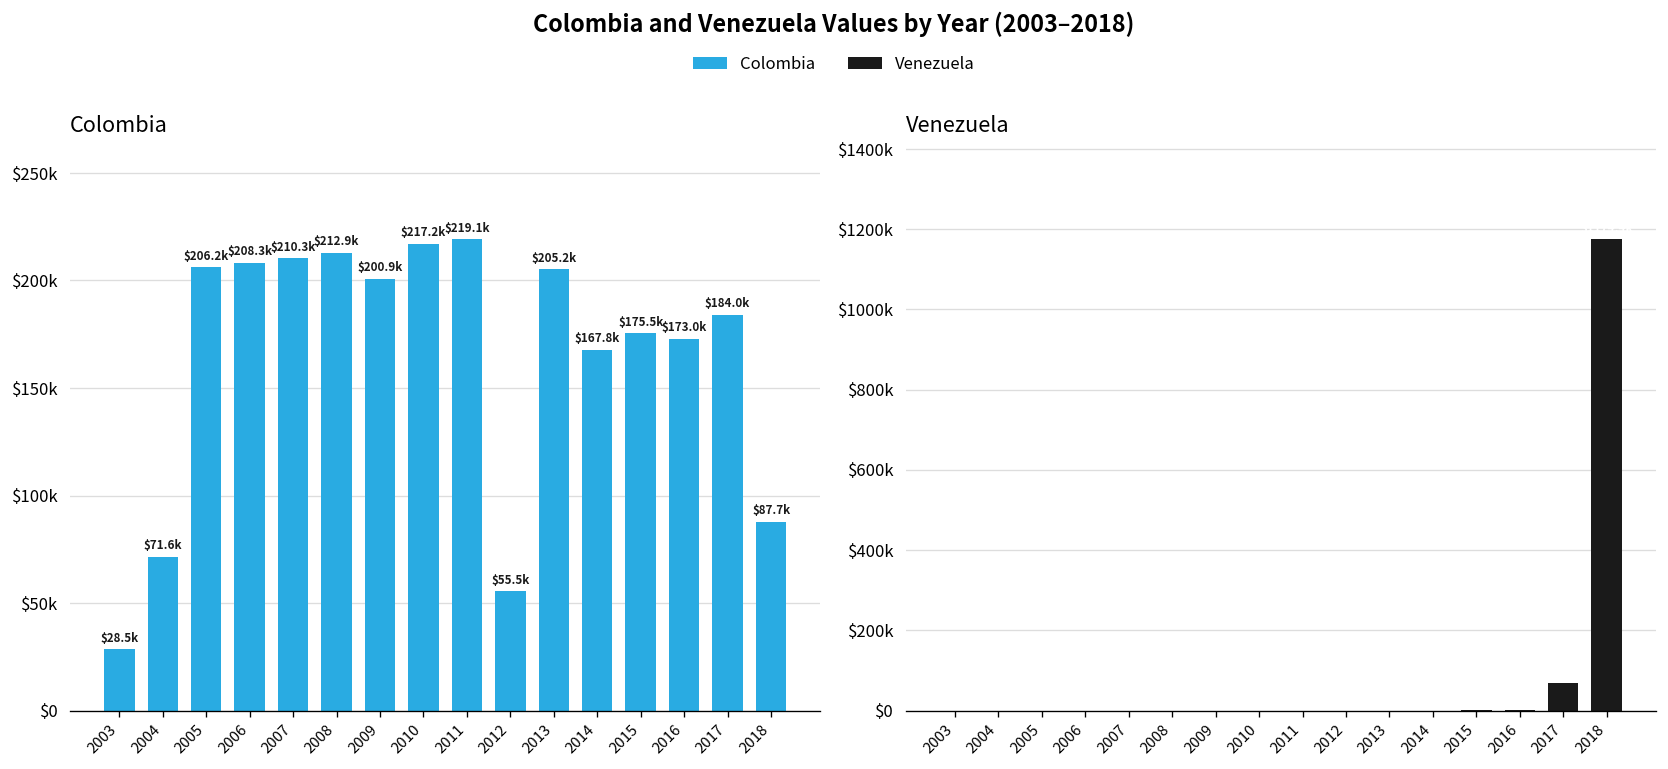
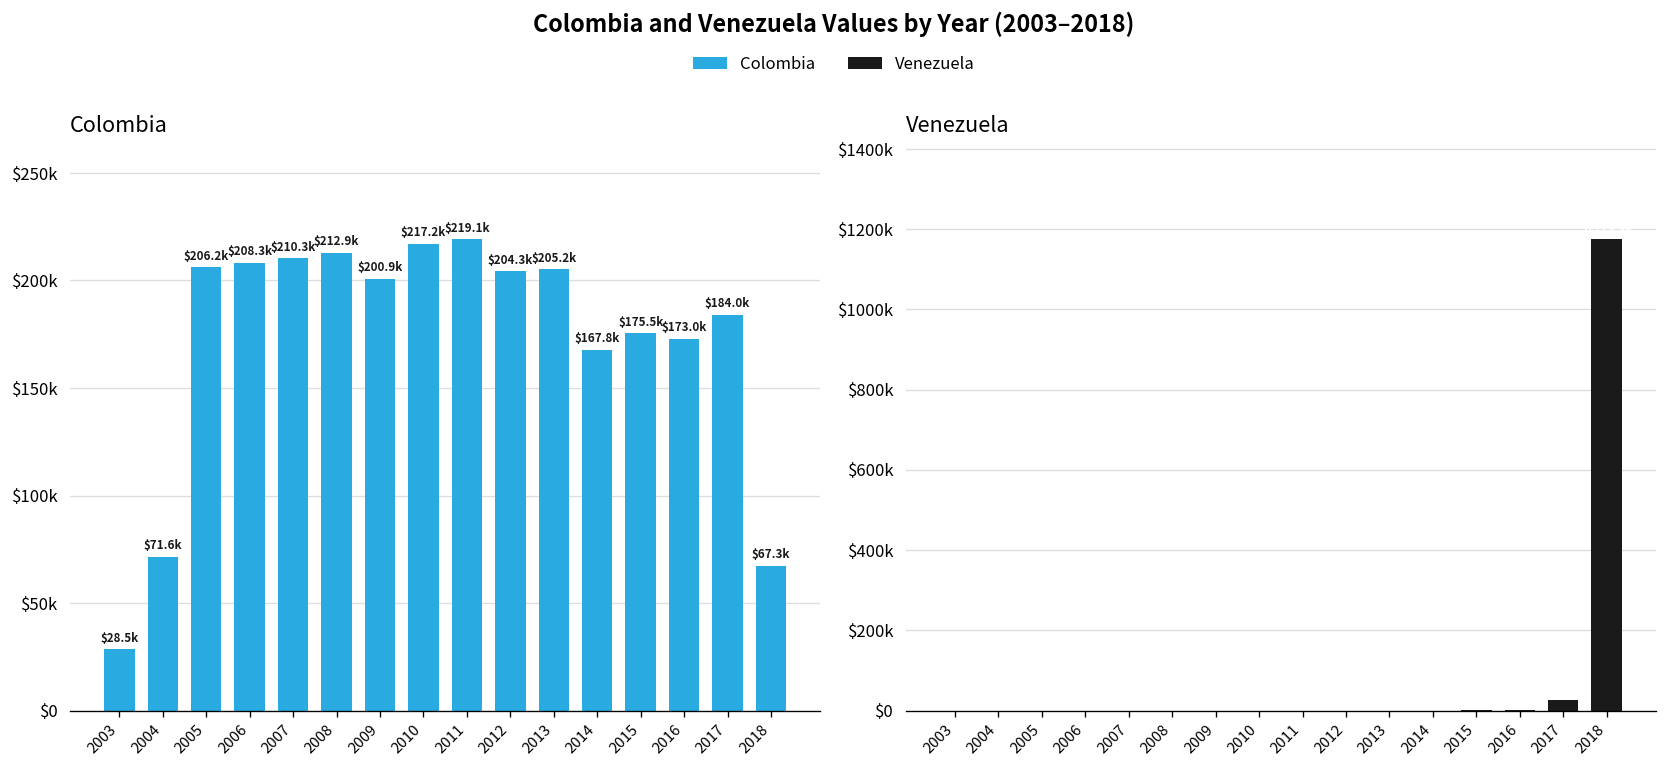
  {
    "Colombia": {
      "2003": "$28.5k",
      "2004": "$71.6k",
      "2005": "$206.2k",
      "2006": "$208.3k",
      "2007": "$210.3k",
      "2008": "$212.9k",
      "2009": "$200.9k",
      "2010": "$217.2k",
      "2011": "$219.1k",
-     "2012": "$55.5k",
+     "2012": "$204.3k",
      "2013": "$205.2k",
      "2014": "$167.8k",
      "2015": "$175.5k",
      "2016": "$173.0k",
      "2017": "$184.0k",
-     "2018": "$87.7k"
+     "2018": "$67.3k"
    },
    "Venezuela": {
-     "2017": "$70000",
+     "2017": "$30000",
      "2018": "$1170000"
    }
  }
